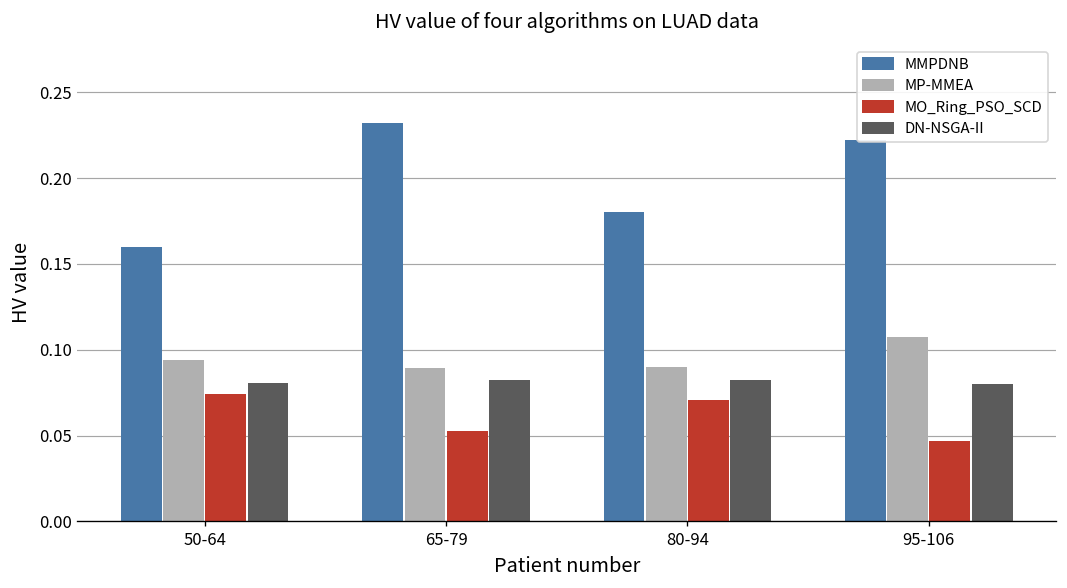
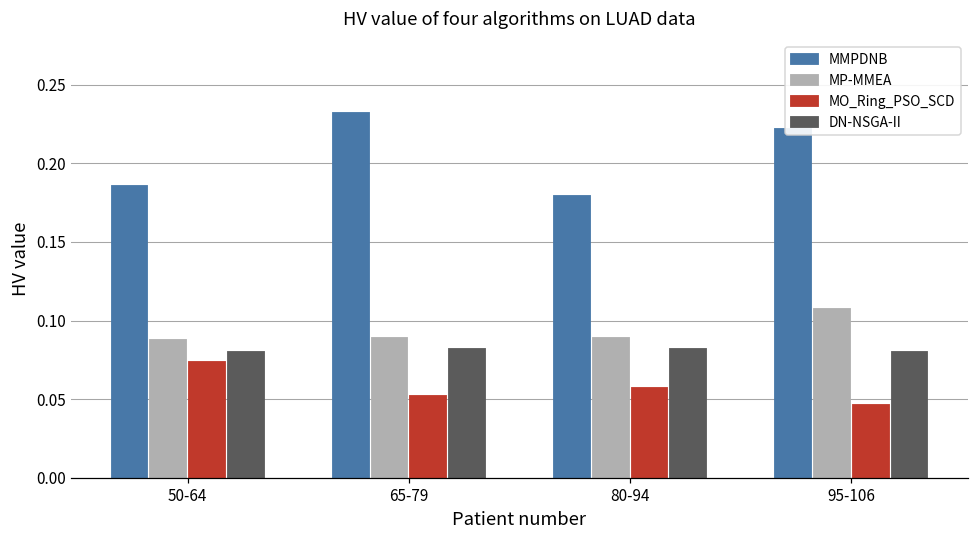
  {
    "MMPDNB": {
-     "50-64": 0.159,
+     "50-64": 0.185,
      "65-79": 0.232,
      "80-94": 0.179
    },
    "MP-MMEA": {
-     "50-64": 0.094,
+     "50-64": 0.088,
      "65-79": 0.089,
      "80-94": 0.089,
      "95-106": 0.107
    },
    "MO_Ring_PSO_SCD": {
      "50-64": 0.073,
      "65-79": 0.052,
-     "80-94": 0.070,
+     "80-94": 0.057,
      "95-106": 0.046
    },
    "DN-NSGA-II": {
      "50-64": 0.080,
      "65-79": 0.082,
      "80-94": 0.082,
      "95-106": 0.080
    }
  }
